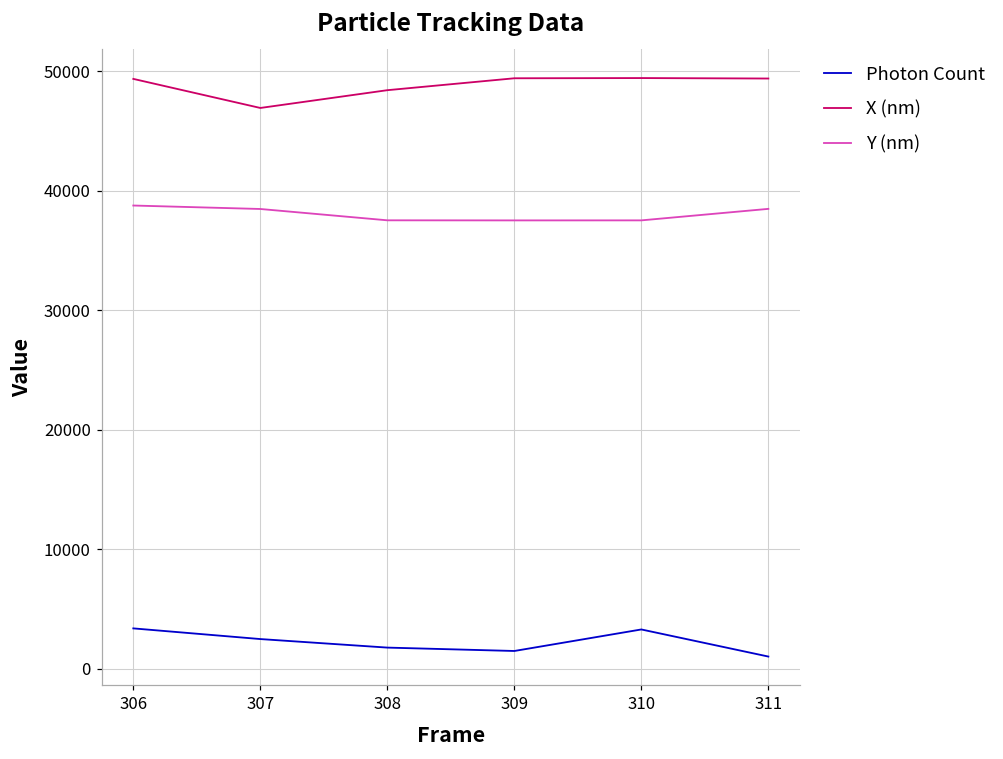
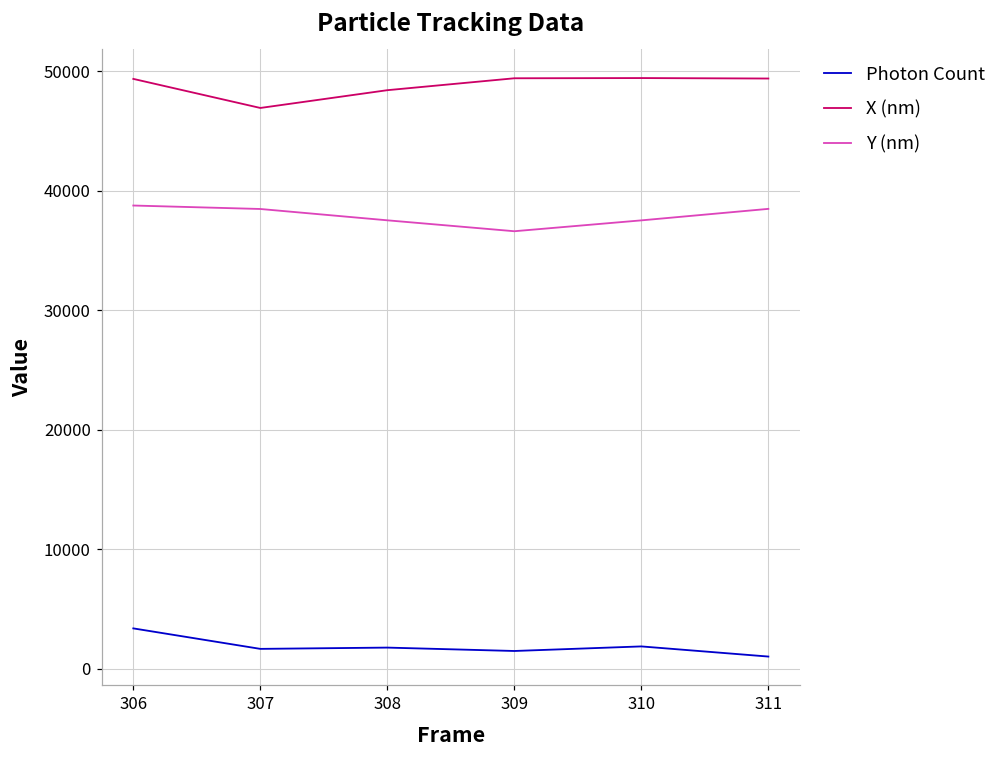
  {
    "Photon Count": {
      "306": 3400,
-     "307": 2500,
+     "307": 1700,
      "308": 1800,
      "309": 1500,
-     "310": 3300,
+     "310": 1900,
      "311": 1000
    },
    "X (nm)": {
      "306": 49400,
      "307": 46900,
      "308": 48400,
      "309": 49400,
      "310": 49400,
      "311": 49400
    },
    "Y (nm)": {
      "306": 38800,
      "307": 38500,
      "308": 37500,
-     "309": 37500,
+     "309": 36600,
      "310": 37500,
      "311": 38500
    }
  }
